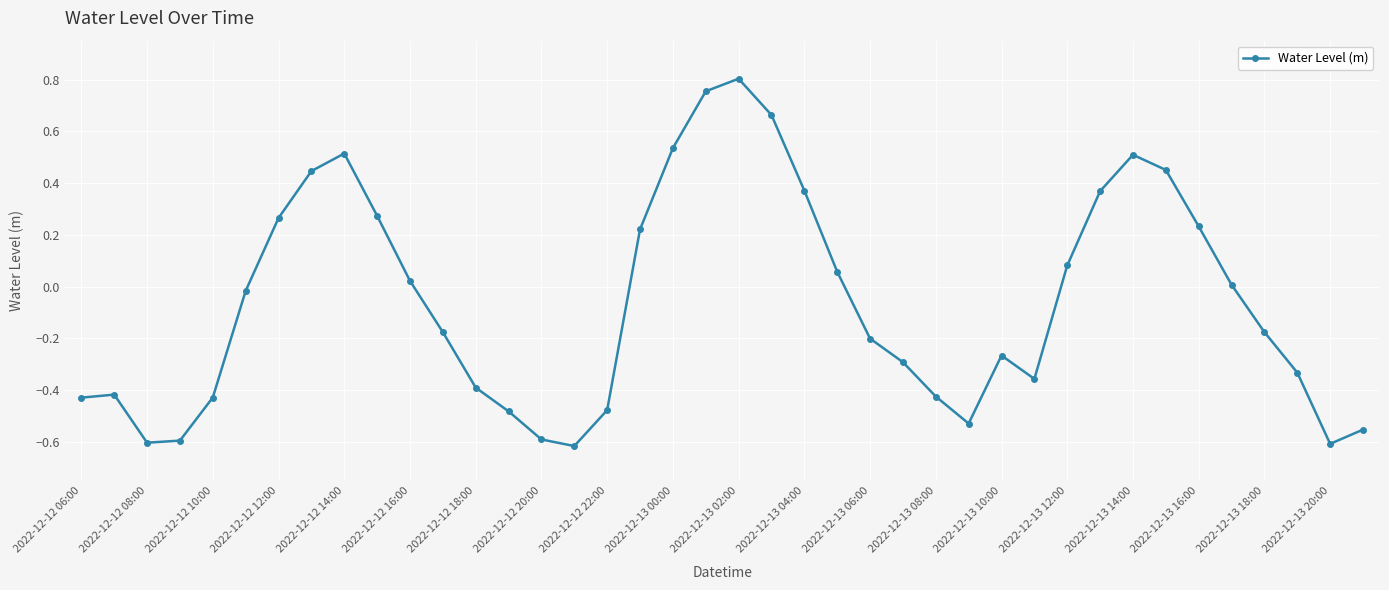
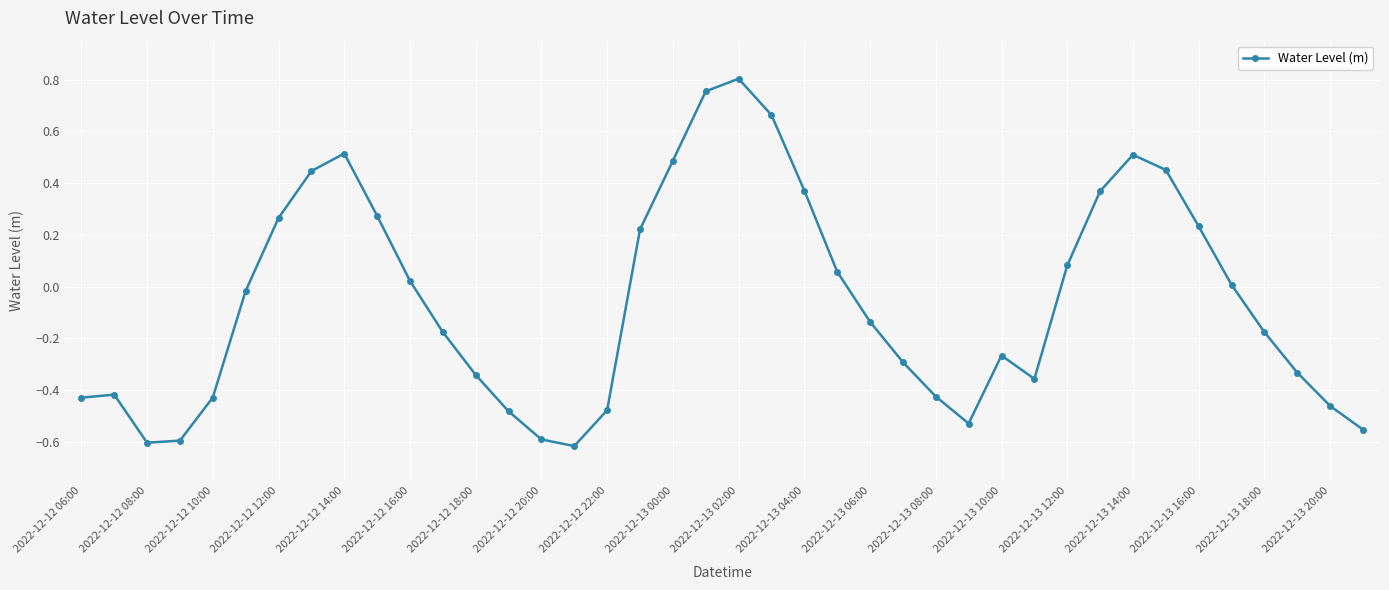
  {
    "2022-12-12 06:00": -0.43,
    "2022-12-12 08:00": -0.60,
    "2022-12-12 10:00": -0.43,
    "2022-12-12 12:00": 0.27,
    "2022-12-12 14:00": 0.51,
    "2022-12-12 16:00": 0.02,
-   "2022-12-12 18:00": -0.39,
+   "2022-12-12 18:00": -0.34,
    "2022-12-12 20:00": -0.59,
    "2022-12-12 22:00": -0.48,
-   "2022-12-13 00:00": 0.53,
+   "2022-12-13 00:00": 0.49,
    "2022-12-13 02:00": 0.80,
    "2022-12-13 04:00": 0.37,
-   "2022-12-13 06:00": -0.20,
+   "2022-12-13 06:00": -0.14,
    "2022-12-13 08:00": -0.42,
    "2022-12-13 10:00": -0.27,
    "2022-12-13 12:00": 0.08,
    "2022-12-13 14:00": 0.51,
    "2022-12-13 16:00": 0.23,
    "2022-12-13 18:00": -0.18,
-   "2022-12-13 20:00": -0.61
+   "2022-12-13 20:00": -0.46
  }
